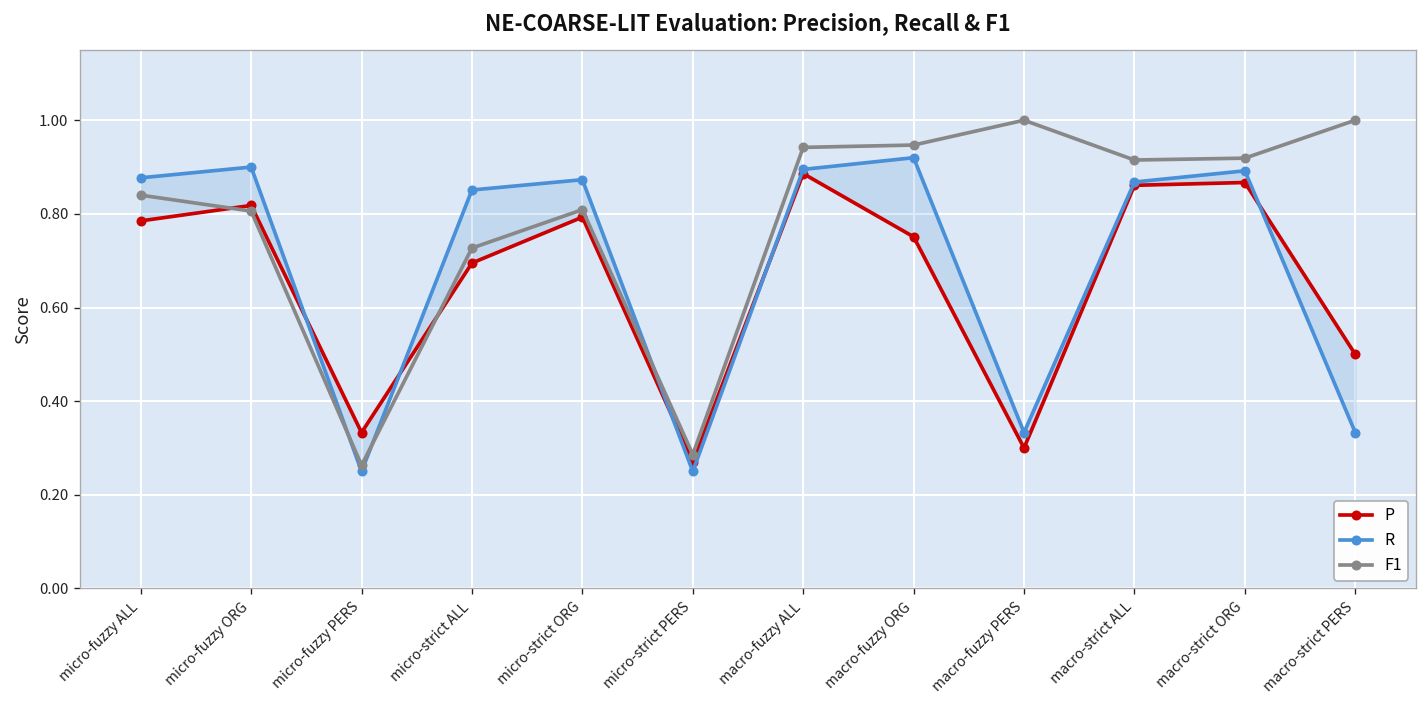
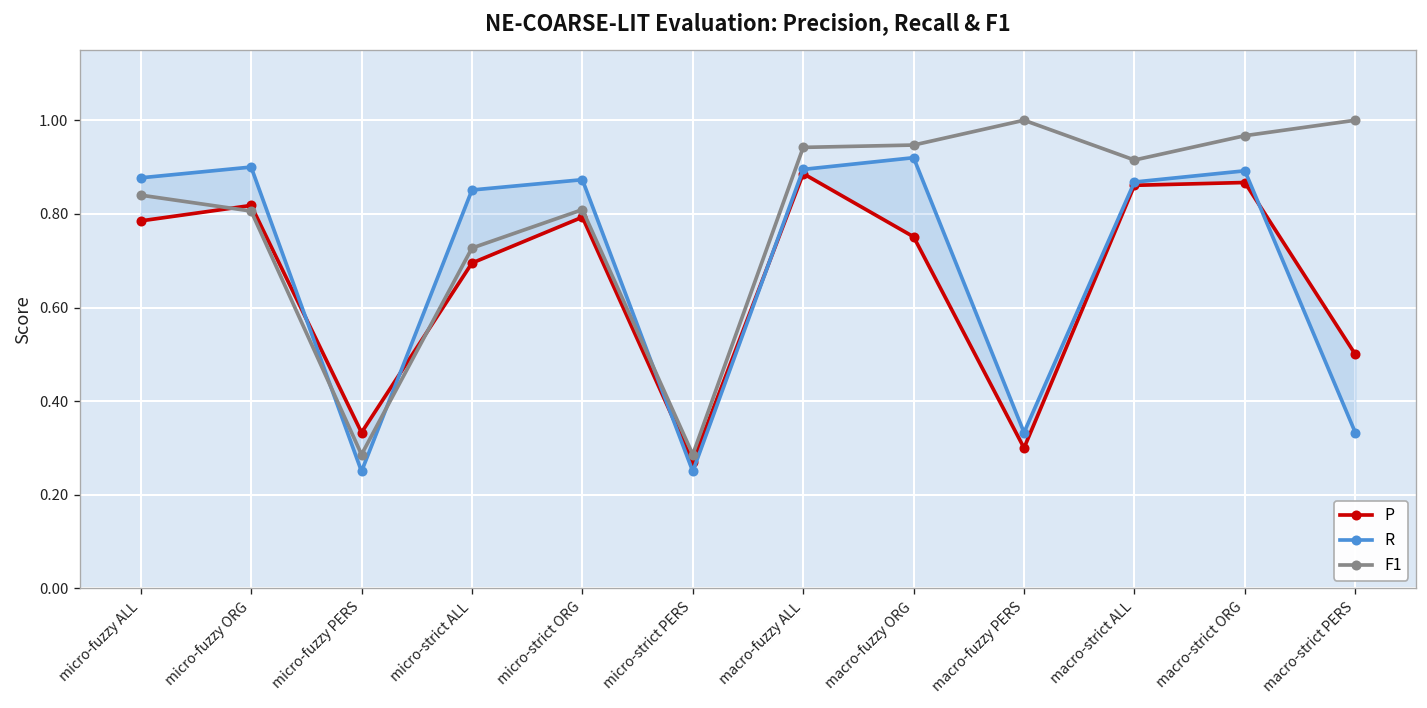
  {
    "P": {
      "micro-fuzzy ALL": 0.79,
      "micro-fuzzy ORG": 0.82,
      "micro-strict ALL": 0.70,
      "micro-strict ORG": 0.79,
      "macro-fuzzy ALL": 0.89,
      "macro-fuzzy ORG": 0.75,
      "macro-fuzzy PERS": 0.30,
      "macro-strict ALL": 0.86,
      "macro-strict ORG": 0.87
    },
    "F1": {
      "micro-fuzzy ALL": 0.84,
      "micro-fuzzy ORG": 0.81,
-     "micro-fuzzy PERS": 0.26,
+     "micro-fuzzy PERS": 0.29,
      "micro-strict ALL": 0.73,
      "micro-strict ORG": 0.81,
      "micro-strict PERS": 0.29,
      "macro-fuzzy ALL": 0.94,
      "macro-fuzzy ORG": 0.95,
      "macro-fuzzy PERS": 1.00,
      "macro-strict ALL": 0.92,
-     "macro-strict ORG": 0.92,
+     "macro-strict ORG": 0.97,
      "macro-strict PERS": 1.00
    }
  }
